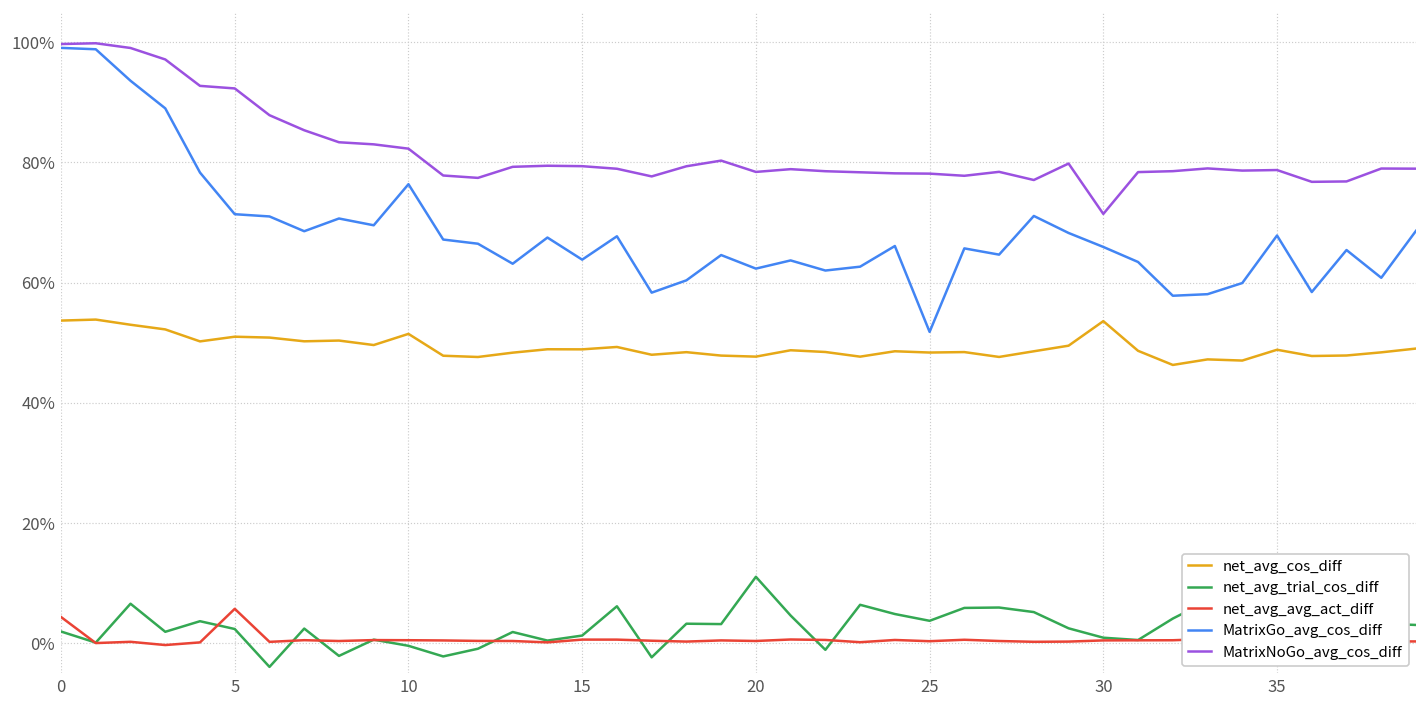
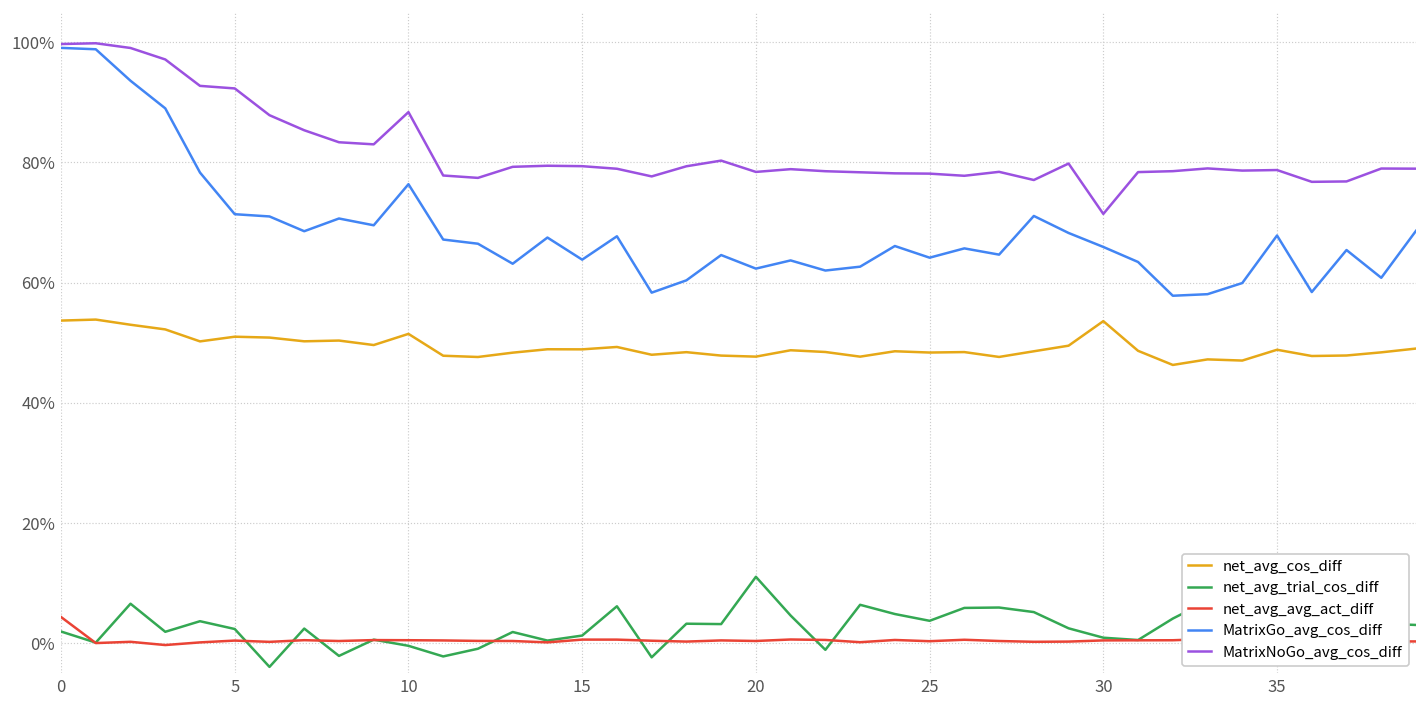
  {
    "net_avg_cos_diff": {
      "0": "54%",
      "5": "51%",
      "10": "51%",
      "15": "49%",
      "20": "48%",
      "25": "48%",
      "30": "54%",
      "35": "49%"
    },
    "net_avg_trial_cos_diff": {
      "0": "2%",
      "5": "2%",
      "10": "0%",
      "15": "1%",
      "20": "11%",
      "25": "4%"
    },
    "net_avg_avg_act_diff": {
      "0": "4%",
-     "5": "6%",
+     "5": "0%",
      "10": "1%",
      "15": "1%",
      "20": "0%",
      "25": "0%"
    },
    "MatrixGo_avg_cos_diff": {
      "0": "99%",
      "5": "71%",
      "10": "76%",
      "15": "64%",
      "20": "62%",
-     "25": "52%",
+     "25": "64%",
      "30": "66%",
      "35": "68%"
    },
    "MatrixNoGo_avg_cos_diff": {
      "0": "100%",
      "5": "92%",
-     "10": "82%",
+     "10": "88%",
      "15": "79%",
      "20": "78%",
      "25": "78%",
      "30": "71%",
      "35": "79%"
    }
  }
